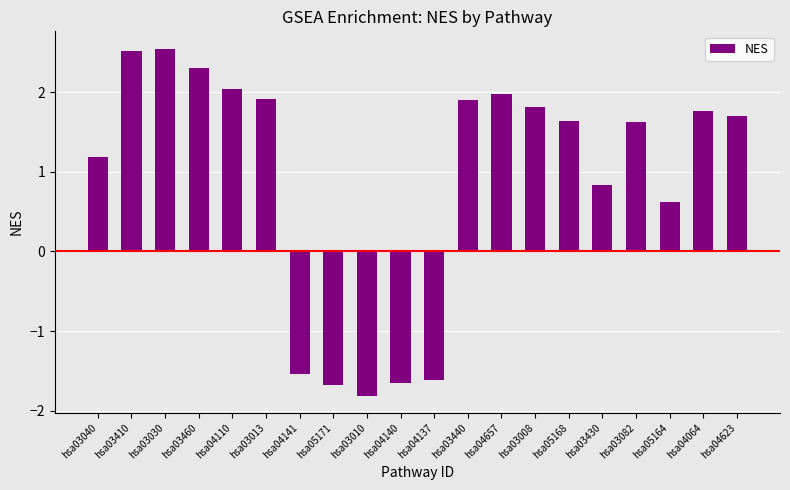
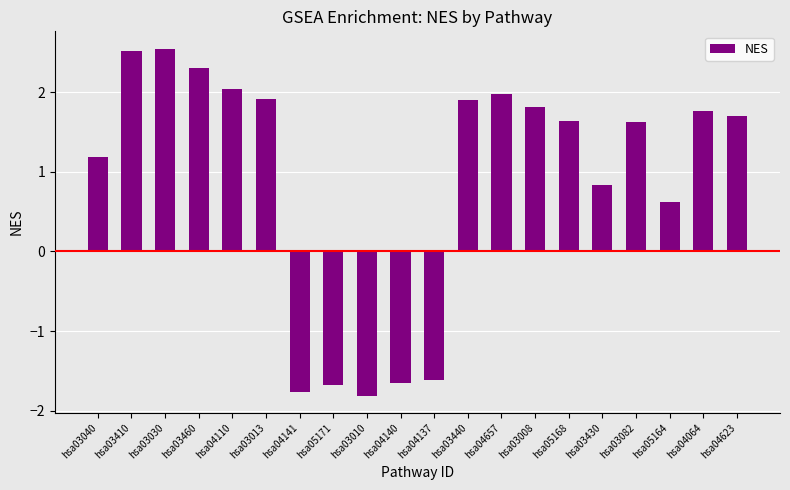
  {
    "hsa03040": 1.2,
    "hsa03410": 2.5,
    "hsa03030": 2.5,
    "hsa03460": 2.3,
    "hsa04110": 2.0,
    "hsa03013": 1.9,
-   "hsa04141": -1.5,
+   "hsa04141": -1.8,
    "hsa05171": -1.7,
    "hsa03010": -1.8,
    "hsa04140": -1.7,
    "hsa04137": -1.6,
    "hsa03440": 1.9,
    "hsa04657": 2.0,
    "hsa03008": 1.8,
    "hsa05168": 1.6,
    "hsa03430": 0.8,
    "hsa03082": 1.6,
    "hsa05164": 0.6,
    "hsa04064": 1.8,
    "hsa04623": 1.7
  }
